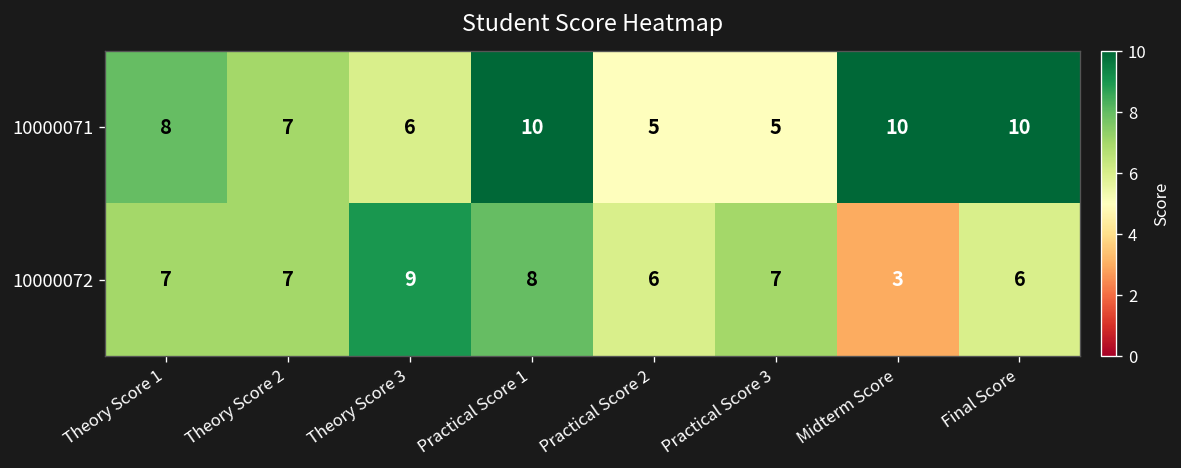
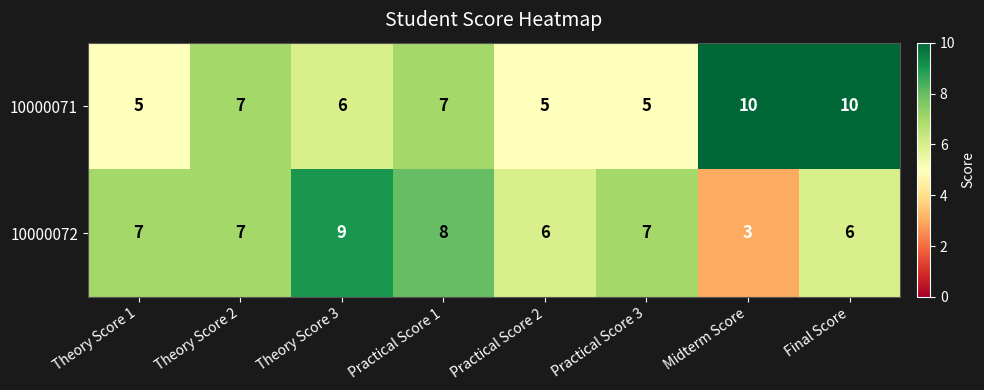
  {
    "10000071": {
-     "Theory Score 1": 8,
+     "Theory Score 1": 5,
      "Theory Score 2": 7,
      "Theory Score 3": 6,
-     "Practical Score 1": 10,
+     "Practical Score 1": 7,
      "Practical Score 2": 5,
      "Practical Score 3": 5,
      "Midterm Score": 10,
      "Final Score": 10
    },
    "10000072": {
      "Theory Score 1": 7,
      "Theory Score 2": 7,
      "Theory Score 3": 9,
      "Practical Score 1": 8,
      "Practical Score 2": 6,
      "Practical Score 3": 7,
      "Midterm Score": 3,
      "Final Score": 6
    }
  }
